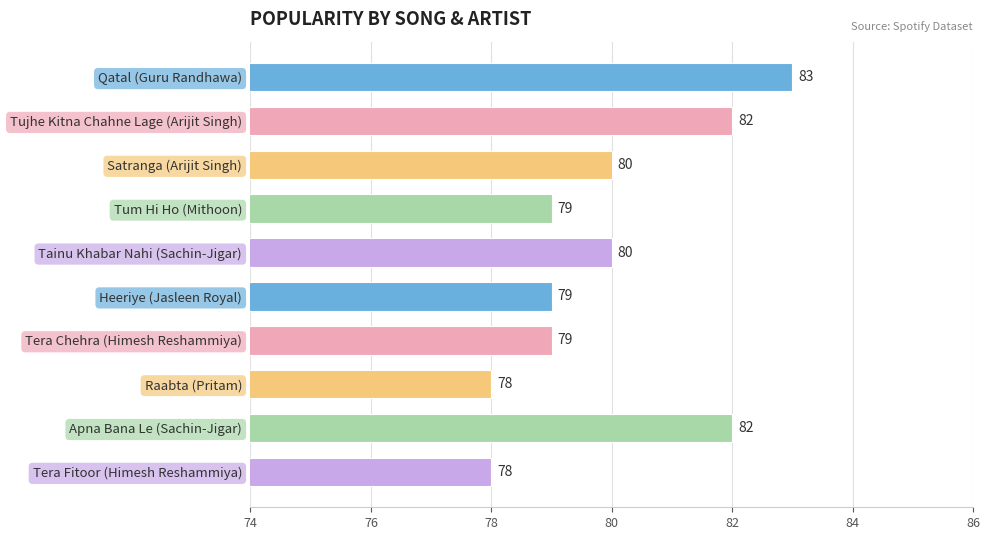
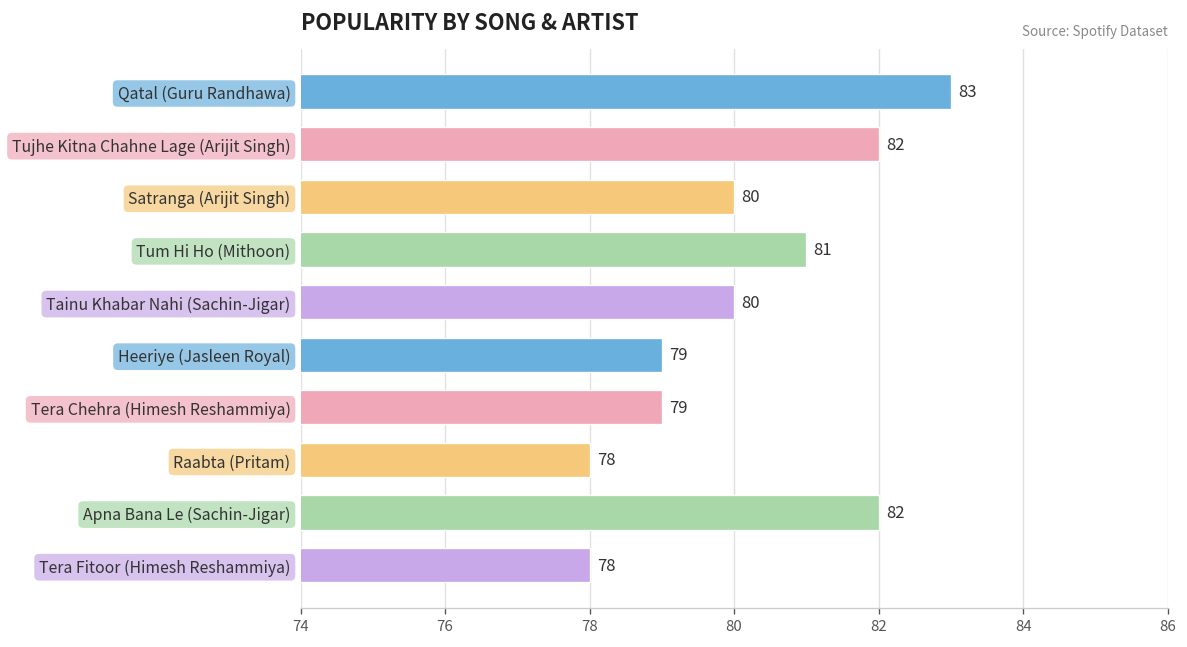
  {
    "Qatal (Guru Randhawa)": 83,
    "Tujhe Kitna Chahne Lage (Arijit Singh)": 82,
    "Satranga (Arijit Singh)": 80,
-   "Tum Hi Ho (Mithoon)": 79,
+   "Tum Hi Ho (Mithoon)": 81,
    "Tainu Khabar Nahi (Sachin-Jigar)": 80,
    "Heeriye (Jasleen Royal)": 79,
    "Tera Chehra (Himesh Reshammiya)": 79,
    "Raabta (Pritam)": 78,
    "Apna Bana Le (Sachin-Jigar)": 82,
    "Tera Fitoor (Himesh Reshammiya)": 78
  }
